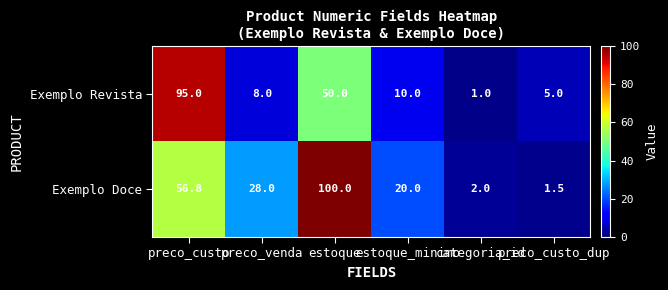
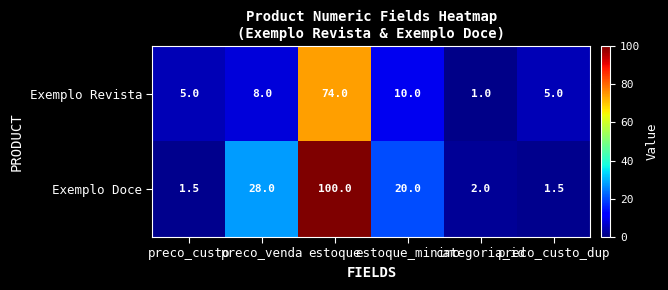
  {
    "Exemplo Revista": {
-     "preco_custo": 95.0,
+     "preco_custo": 5.0,
      "preco_venda": 8.0,
-     "estoque": 50.0
+     "estoque": 74.0
    },
    "Exemplo Doce": {
-     "preco_custo": 56.8,
+     "preco_custo": 1.5,
      "preco_venda": 28.0,
      "estoque": 100.0
    }
  }
